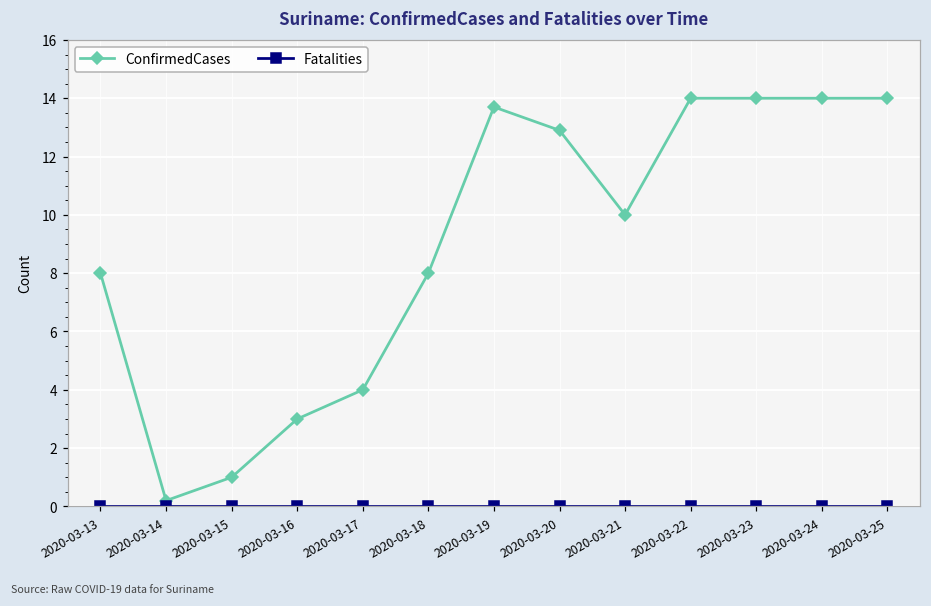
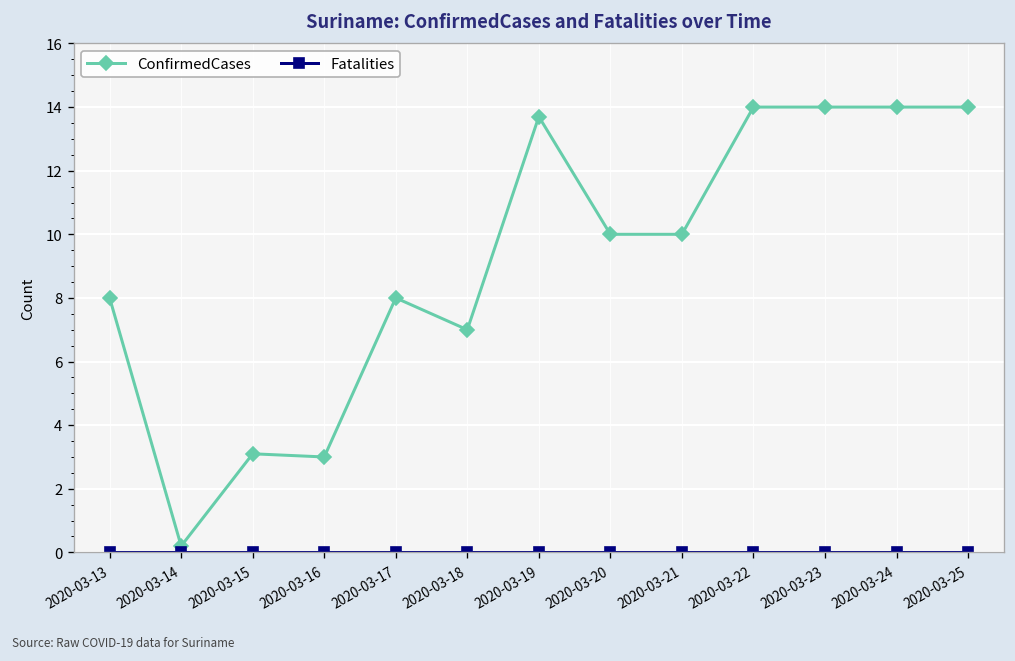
  {
    "ConfirmedCases": {
      "2020-03-13": 8.0,
      "2020-03-14": 0.2,
-     "2020-03-15": 1.0,
+     "2020-03-15": 3.1,
      "2020-03-16": 3.0,
-     "2020-03-17": 4,
-     "2020-03-18": 8,
+     "2020-03-17": 8,
+     "2020-03-18": 7,
      "2020-03-19": 13.7,
-     "2020-03-20": 12.9,
+     "2020-03-20": 10.0,
      "2020-03-21": 10.0,
      "2020-03-22": 14.0,
      "2020-03-23": 14.0,
      "2020-03-24": 14.0,
      "2020-03-25": 14.0
    },
    "Fatalities": {
      "2020-03-13": 0.0,
      "2020-03-14": 0.0,
      "2020-03-15": 0.0,
      "2020-03-16": 0.0,
      "2020-03-17": 0.0,
      "2020-03-18": 0.0,
      "2020-03-19": 0.0,
      "2020-03-20": 0.0,
      "2020-03-21": 0.0,
      "2020-03-22": 0.0,
      "2020-03-23": 0.0,
      "2020-03-24": 0.0,
      "2020-03-25": 0.0
    }
  }
